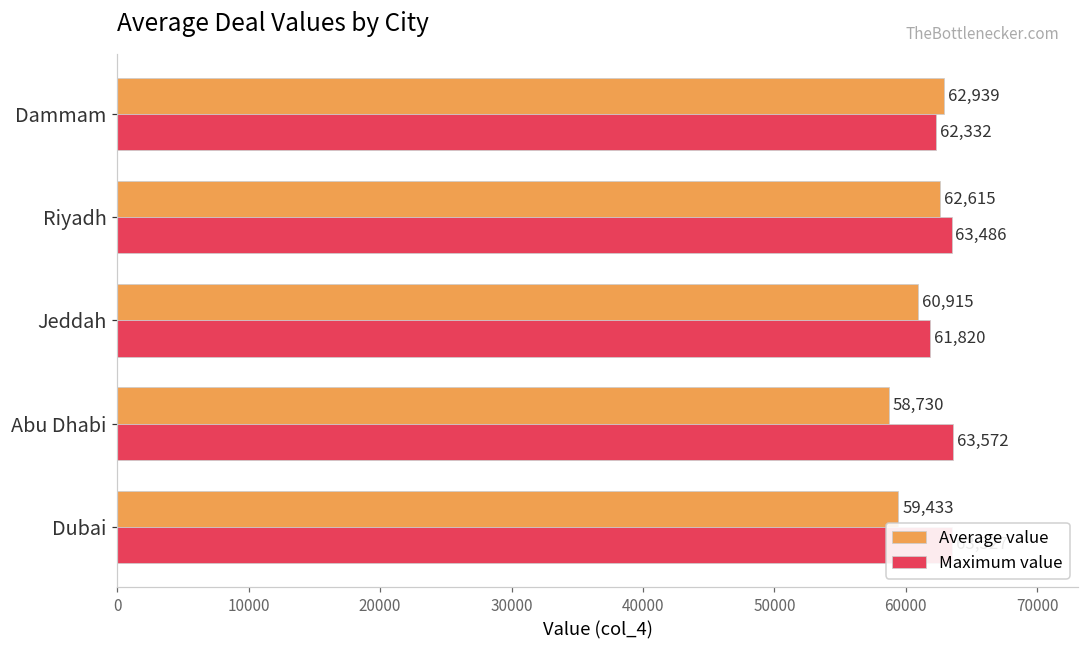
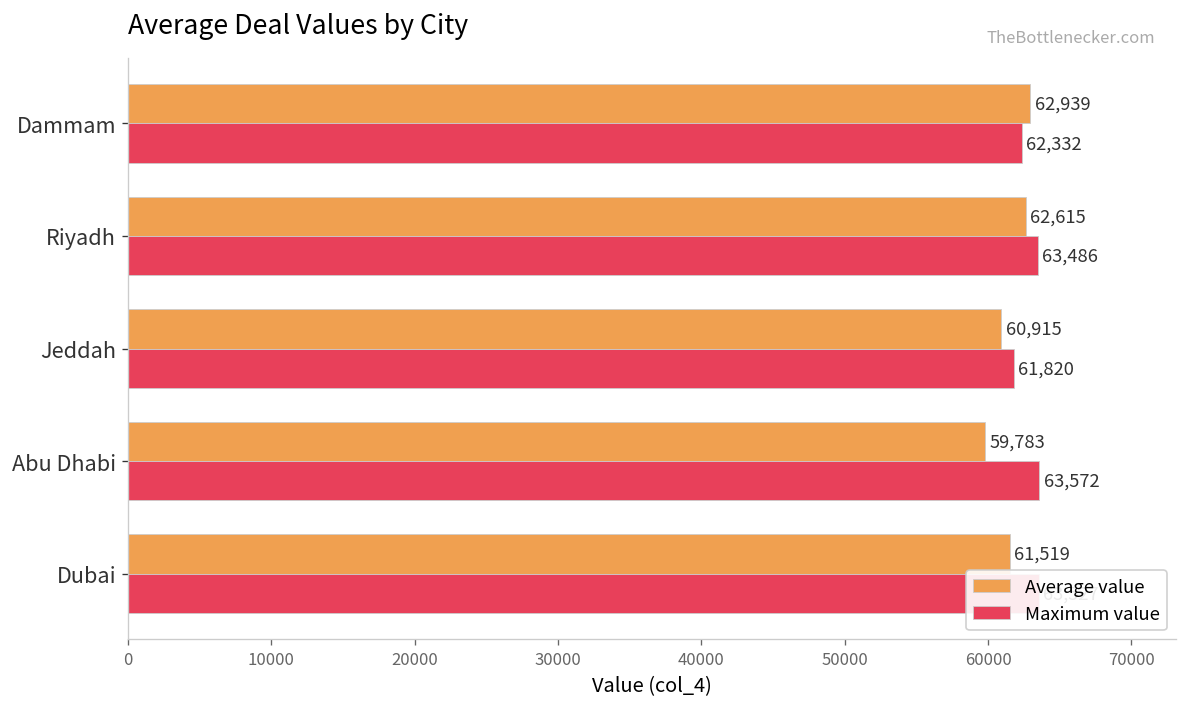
  {
    "Average value": {
      "Dammam": "62,939",
      "Riyadh": "62,615",
      "Jeddah": "60,915",
-     "Abu Dhabi": "58,730",
-     "Dubai": "59,433"
+     "Abu Dhabi": "59,783",
+     "Dubai": "61,519"
    },
    "Maximum value": {
      "Dammam": "62,332",
      "Riyadh": "63,486",
      "Jeddah": "61,820",
      "Abu Dhabi": "63,572"
    }
  }
